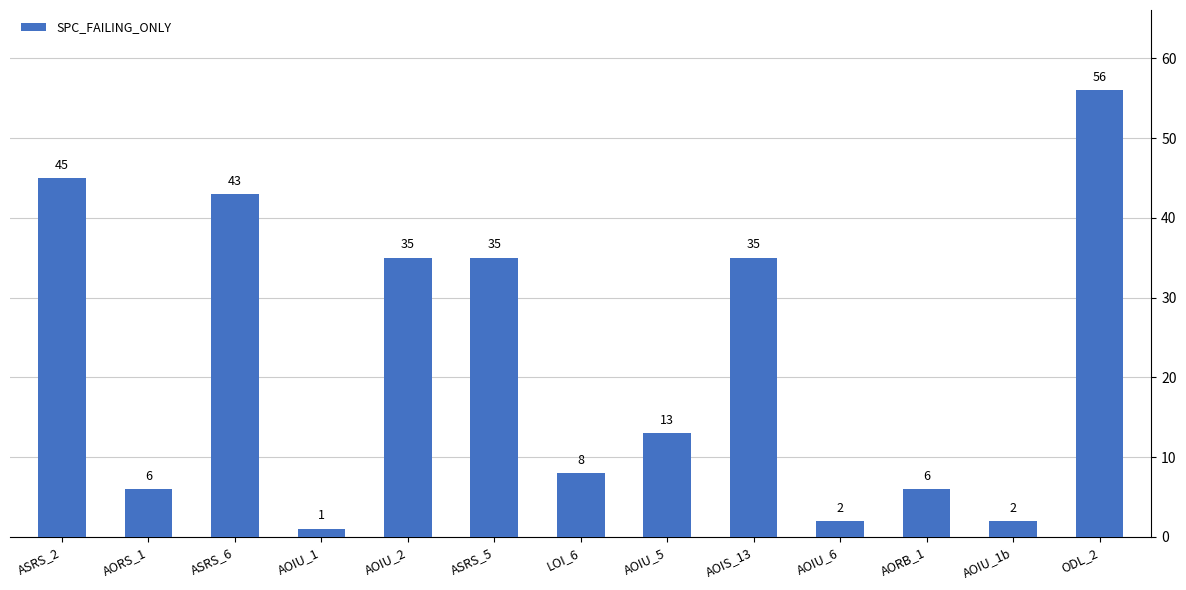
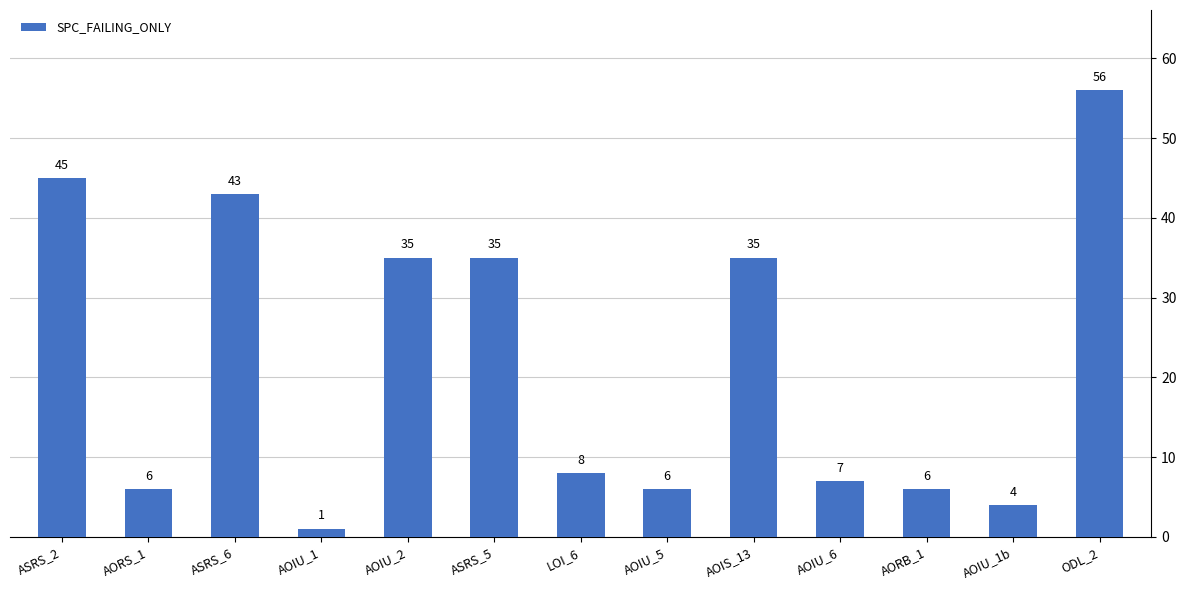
  {
    "ASRS_2": 45,
    "AORS_1": 6,
    "ASRS_6": 43,
    "AOIU_1": 1,
    "AOIU_2": 35,
    "ASRS_5": 35,
    "LOI_6": 8,
-   "AOIU_5": 13,
+   "AOIU_5": 6,
    "AOIS_13": 35,
-   "AOIU_6": 2,
+   "AOIU_6": 7,
    "AORB_1": 6,
-   "AOIU_1b": 2,
+   "AOIU_1b": 4,
    "ODL_2": 56
  }
